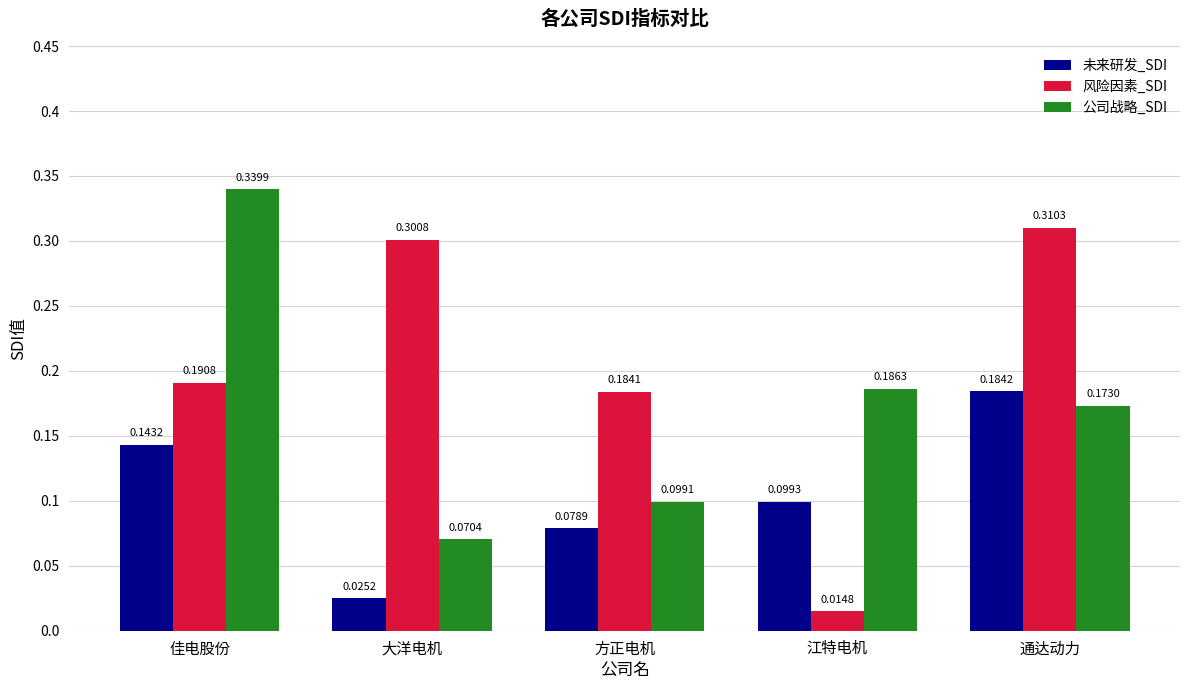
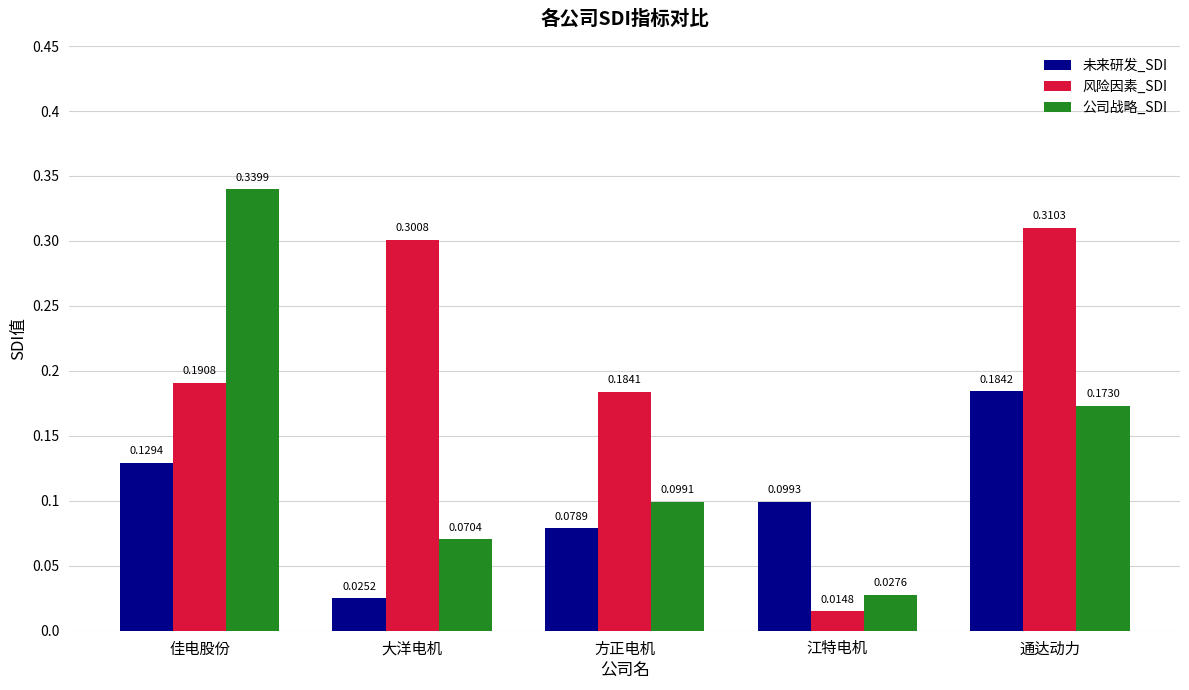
  {
    "未来研发_SDI": {
-     "佳电股份": 0.1432,
+     "佳电股份": 0.1294,
      "大洋电机": 0.0252,
      "方正电机": 0.0789,
      "江特电机": 0.0993,
      "通达动力": 0.1842
    },
    "风险因素_SDI": {
      "佳电股份": 0.1908,
      "大洋电机": 0.3008,
      "方正电机": 0.1841,
      "江特电机": 0.0148,
      "通达动力": 0.3103
    },
    "公司战略_SDI": {
      "佳电股份": 0.3399,
      "大洋电机": 0.0704,
      "方正电机": 0.0991,
-     "江特电机": 0.1863,
+     "江特电机": 0.0276,
      "通达动力": 0.1730
    }
  }
